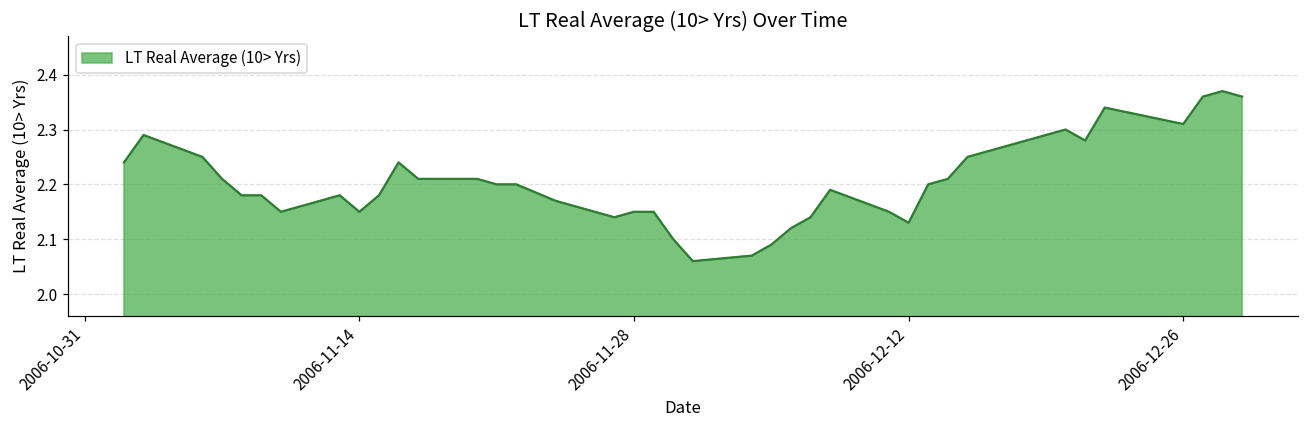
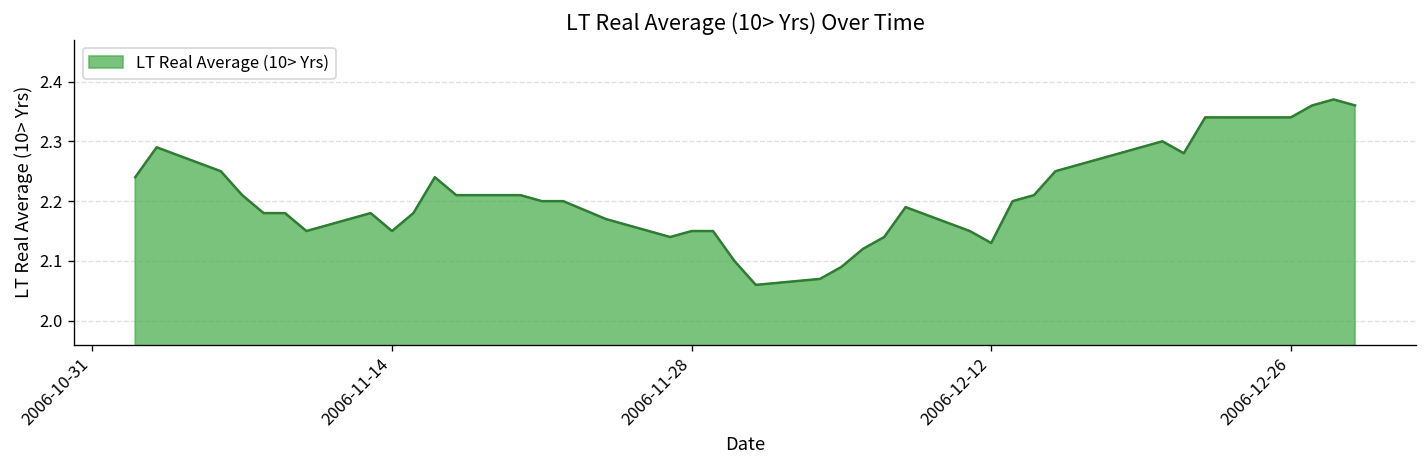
  {
    "2006-11-14": 2.15,
    "2006-11-28": 2.15,
    "2006-12-12": 2.13,
-   "2006-12-26": 2.31
+   "2006-12-26": 2.34
  }
